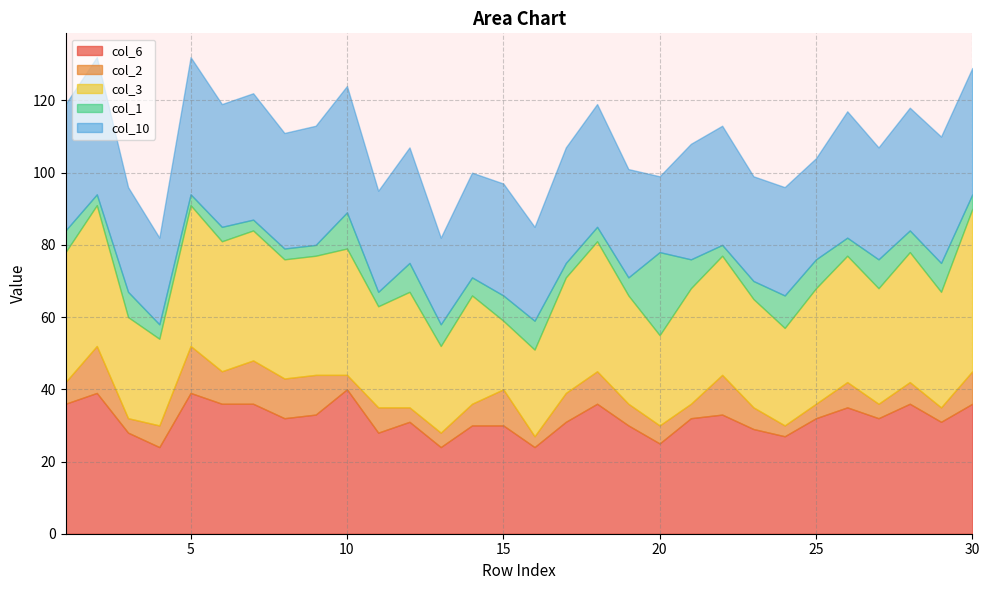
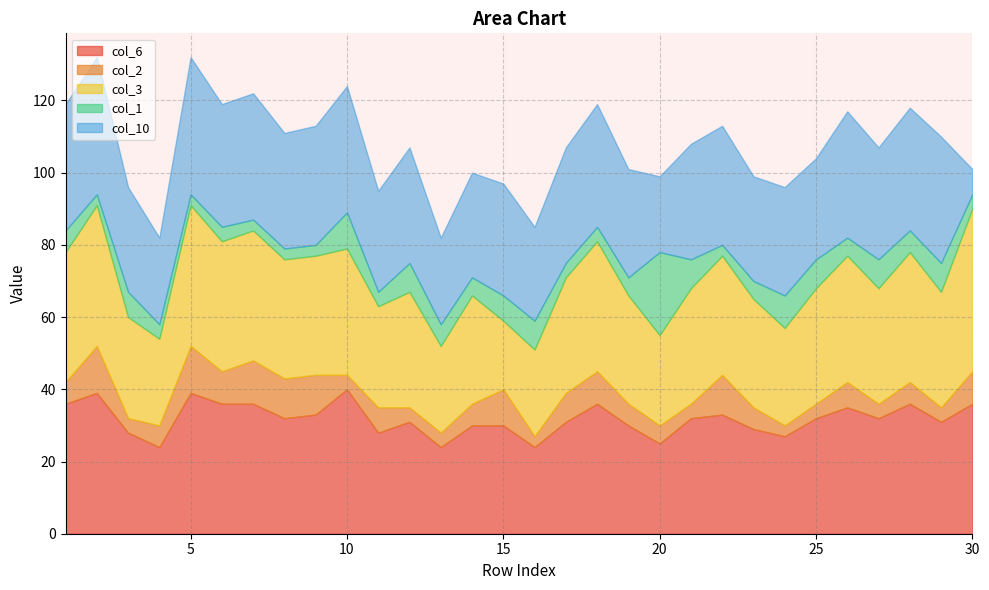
  {
    "col_3": {
      "5": 39,
      "10": 35,
      "15": 19,
      "20": 25,
      "25": 32,
      "30": 45
    },
    "col_1": {
      "5": 3,
      "10": 10,
      "15": 7,
      "20": 23,
      "25": 8,
      "30": 4
    },
    "col_10": {
      "5": 38,
      "10": 35,
      "15": 31,
      "20": 21,
      "25": 28,
-     "30": 35
+     "30": 7
    }
  }
